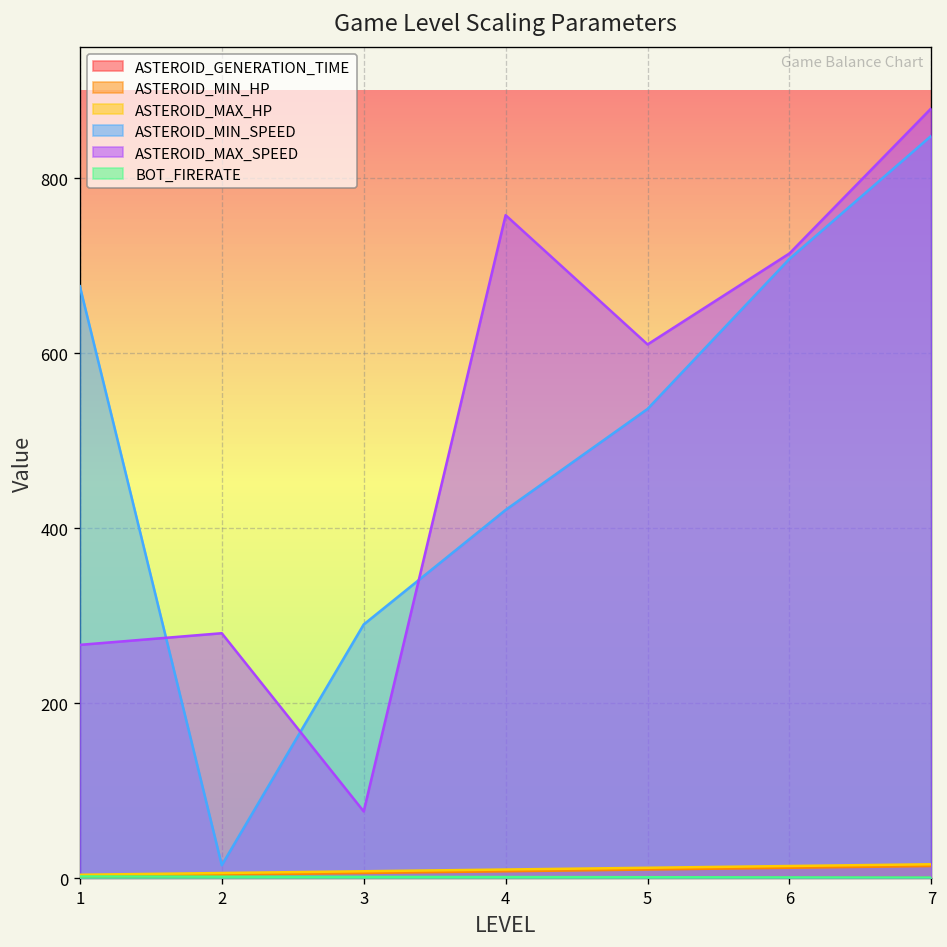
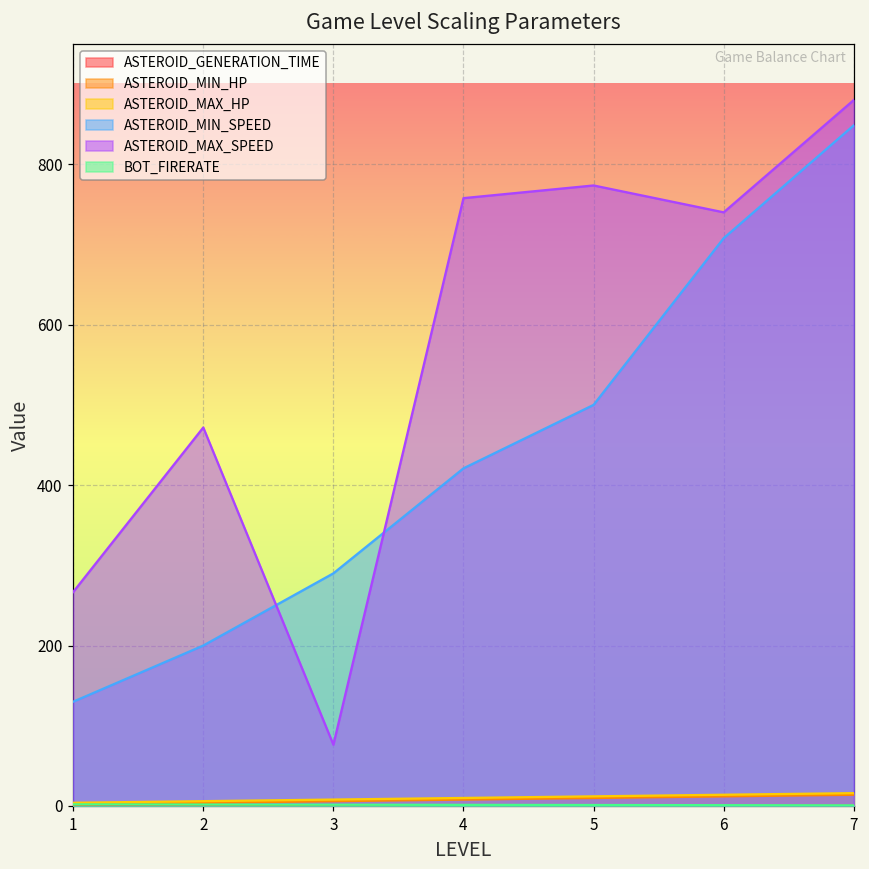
  {
    "ASTEROID_MIN_SPEED": {
-     "1": 680,
-     "2": 10,
+     "1": 130,
+     "2": 200,
      "3": 290,
      "4": 420,
-     "5": 540,
+     "5": 500,
      "6": 710,
      "7": 850
    },
    "ASTEROID_MAX_SPEED": {
      "1": 270,
-     "2": 280,
+     "2": 470,
      "3": 80,
      "4": 760,
-     "5": 610,
-     "6": 710,
+     "5": 770,
+     "6": 740,
      "7": 880
    }
  }
